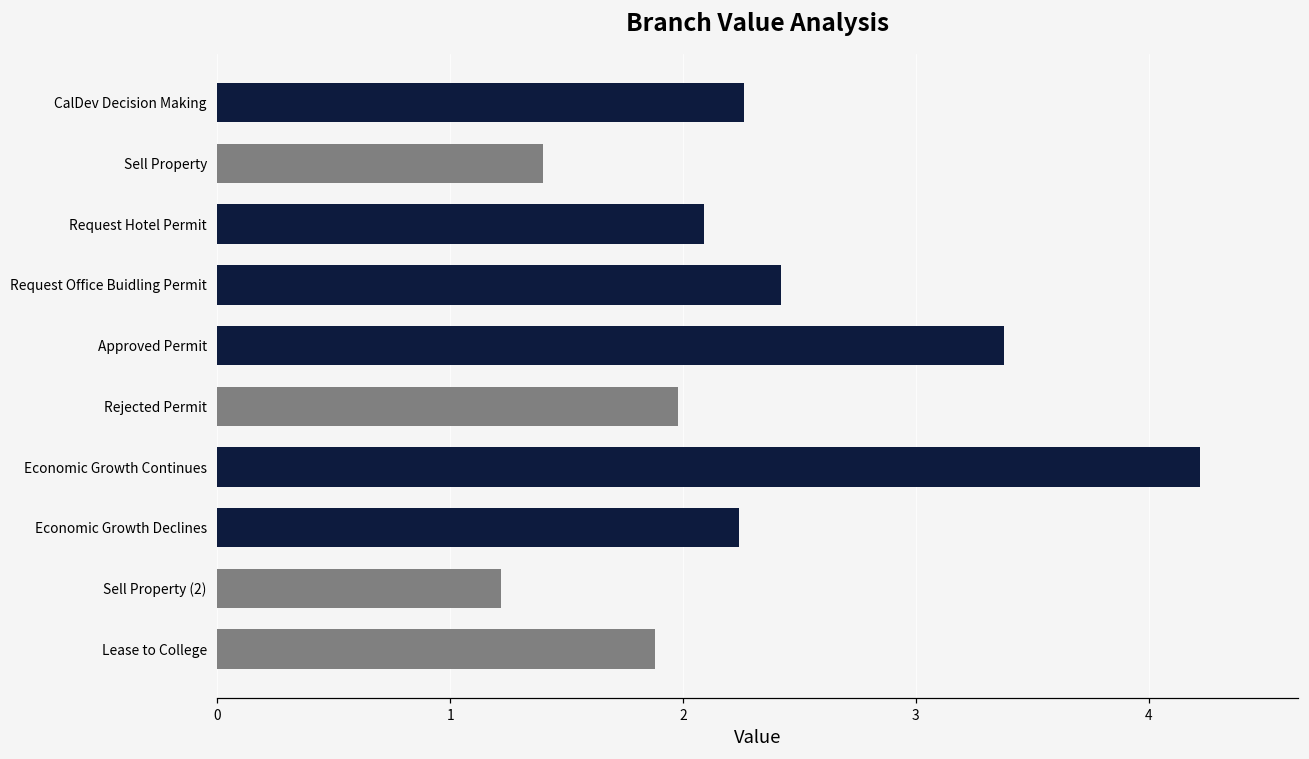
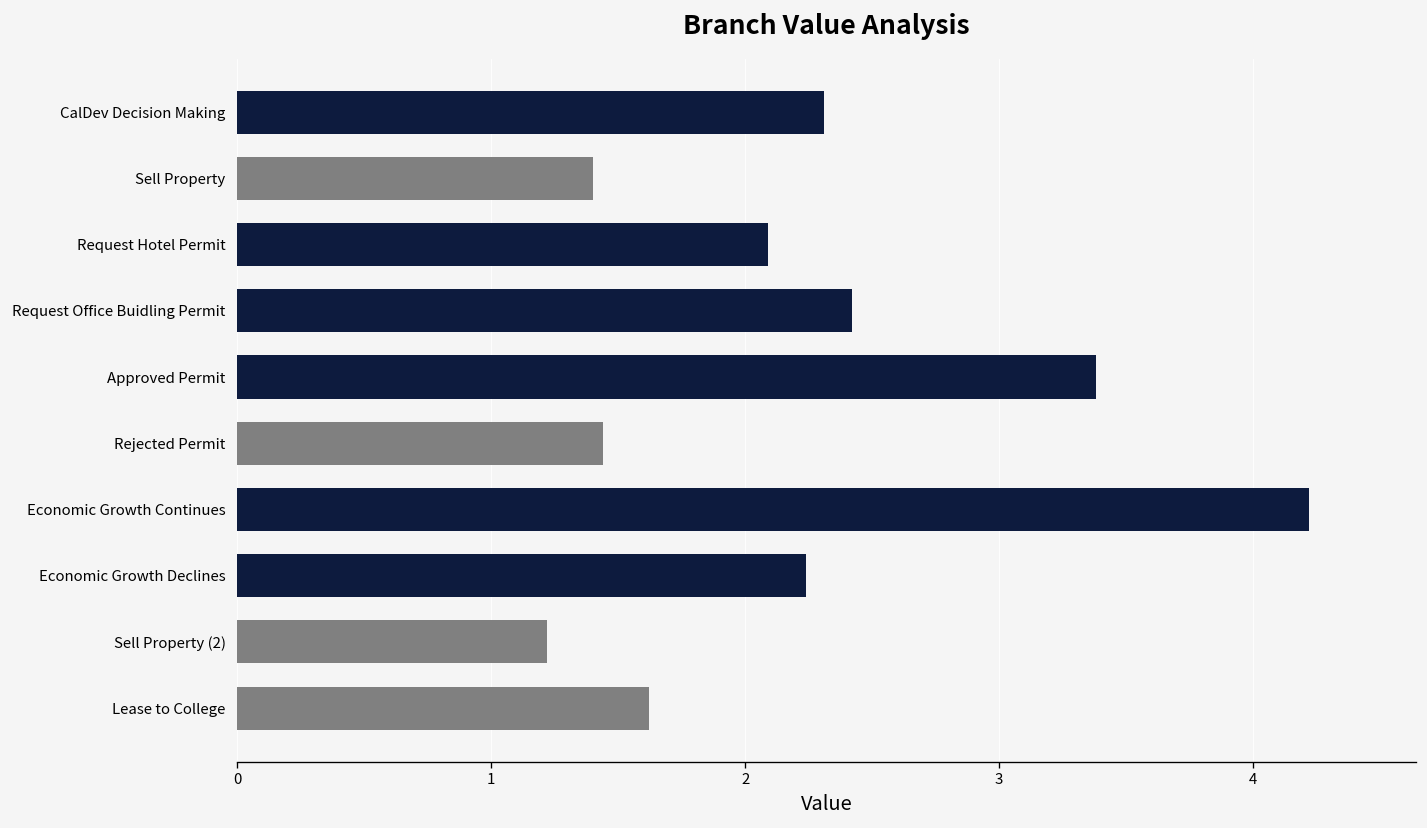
  {
-   "CalDev Decision Making": 2.26,
+   "CalDev Decision Making": 2.31,
    "Sell Property": 1.40,
    "Request Hotel Permit": 2.09,
    "Request Office Buidling Permit": 2.42,
    "Approved Permit": 3.38,
-   "Rejected Permit": 1.98,
+   "Rejected Permit": 1.44,
    "Economic Growth Continues": 4.22,
    "Economic Growth Declines": 2.24,
    "Sell Property (2)": 1.22,
-   "Lease to College": 1.88
+   "Lease to College": 1.62
  }
